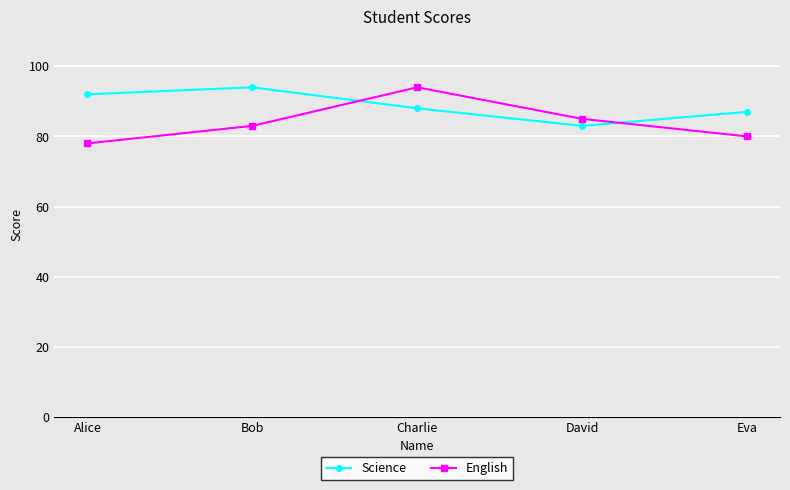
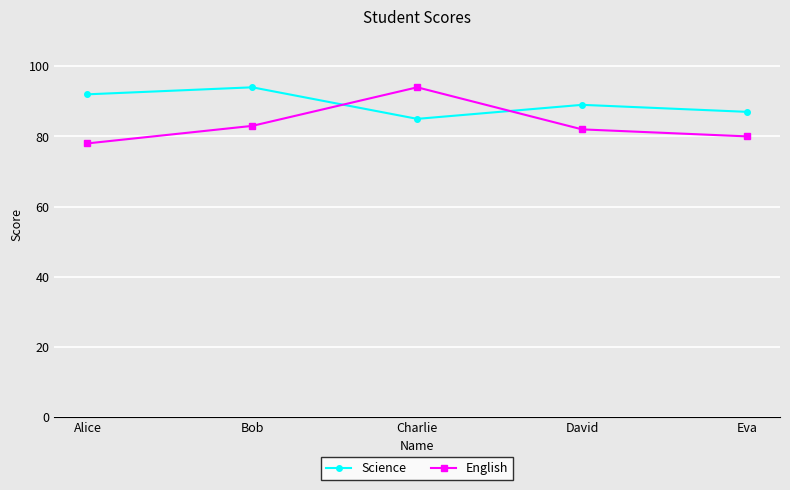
  {
    "Science": {
      "Alice": 92,
      "Bob": 94,
-     "Charlie": 88,
-     "David": 83,
+     "Charlie": 85,
+     "David": 89,
      "Eva": 87
    },
    "English": {
      "Alice": 78,
      "Bob": 83,
      "Charlie": 94,
-     "David": 85,
+     "David": 82,
      "Eva": 80
    }
  }
